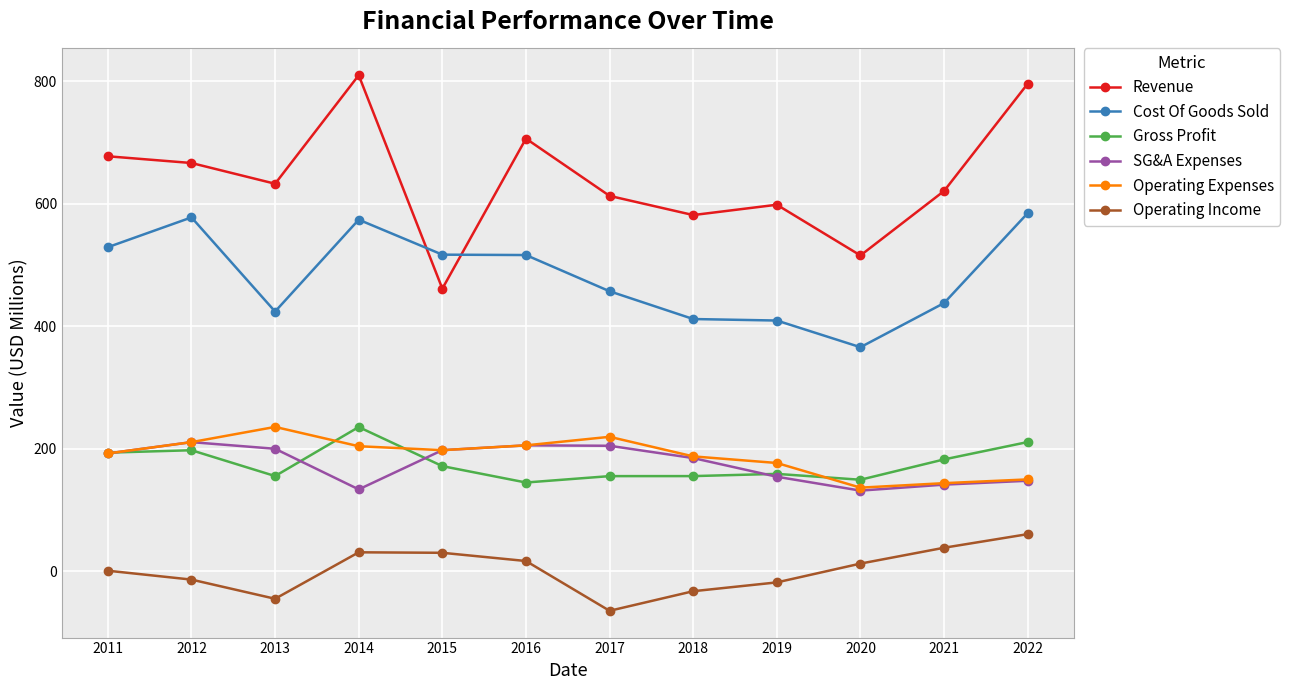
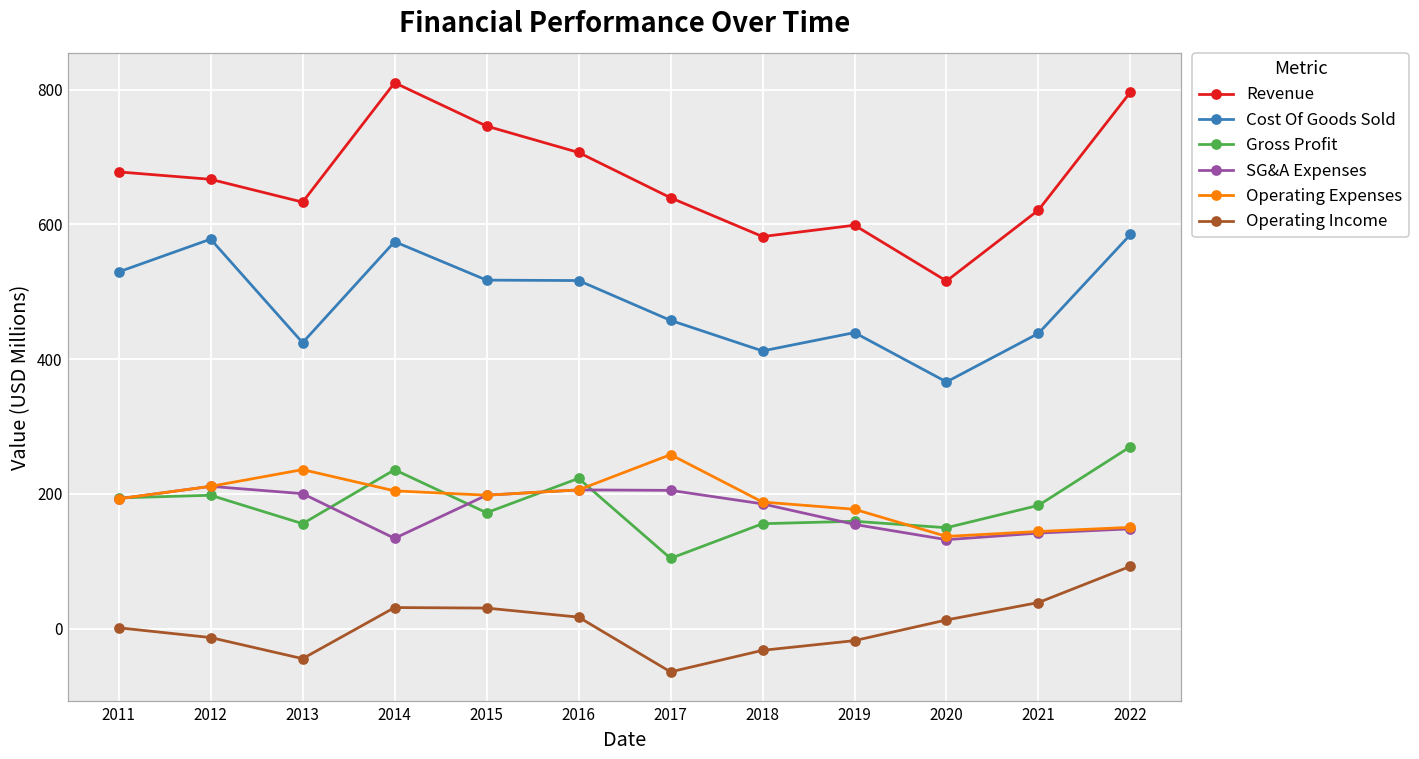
  {
    "Revenue": {
      "2011": 680,
      "2012": 670,
      "2013": 630,
      "2014": 810,
-     "2015": 460,
+     "2015": 750,
      "2016": 710,
-     "2017": 610,
+     "2017": 640,
      "2018": 580,
      "2019": 600,
      "2020": 520,
      "2021": 620,
      "2022": 800
    },
    "Cost Of Goods Sold": {
      "2011": 530,
      "2012": 580,
      "2013": 420,
      "2014": 570,
      "2015": 520,
      "2016": 520,
      "2017": 460,
      "2018": 410,
-     "2019": 410,
+     "2019": 440,
      "2020": 370,
      "2021": 440,
      "2022": 580
    },
    "Gross Profit": {
      "2012": 200,
      "2013": 160,
      "2014": 240,
      "2015": 170,
-     "2016": 150,
-     "2017": 160,
+     "2016": 220,
+     "2017": 100,
      "2018": 160,
      "2019": 160,
      "2020": 150,
      "2021": 180,
-     "2022": 210
+     "2022": 270
    },
    "SG&A Expenses": {
      "2013": 200,
      "2014": 130,
      "2017": 210,
      "2019": 150,
      "2020": 130
    },
    "Operating Expenses": {
      "2013": 240,
      "2014": 200,
-     "2017": 220,
+     "2017": 260,
      "2019": 180,
      "2020": 140
    },
    "Operating Income": {
      "2011": 0,
      "2012": -10,
      "2013": -40,
      "2014": 30,
      "2015": 30,
      "2016": 20,
      "2017": -60,
      "2018": -30,
      "2019": -20,
      "2020": 10,
      "2021": 40,
-     "2022": 60
+     "2022": 90
    }
  }
